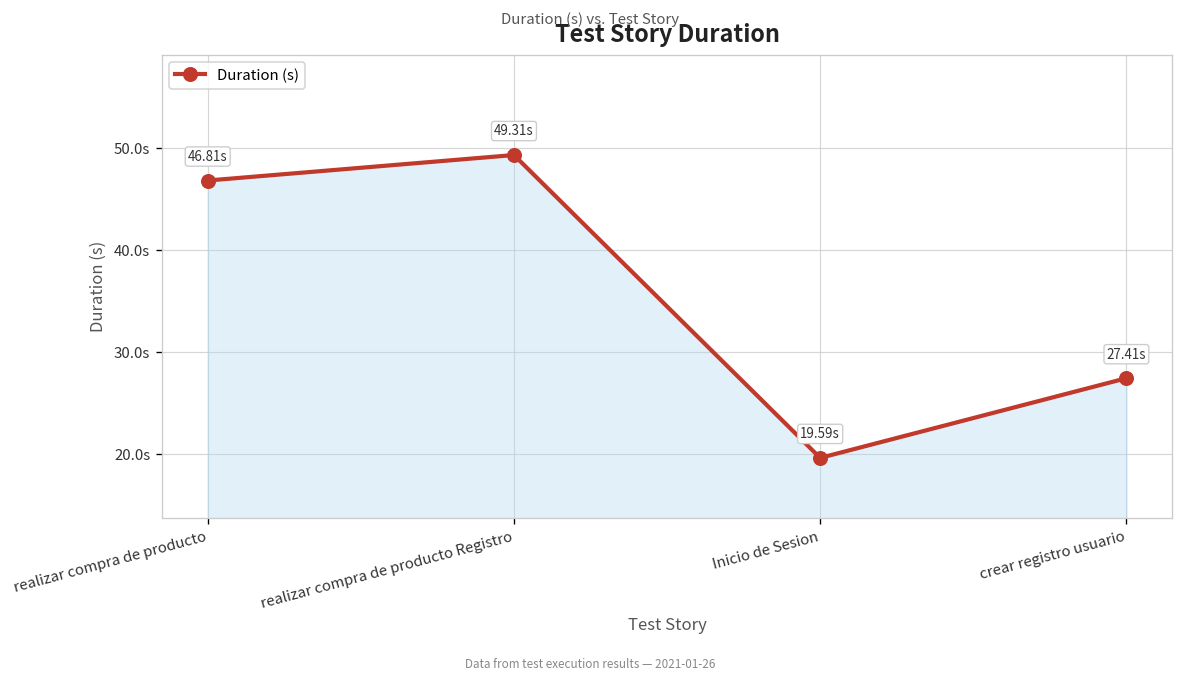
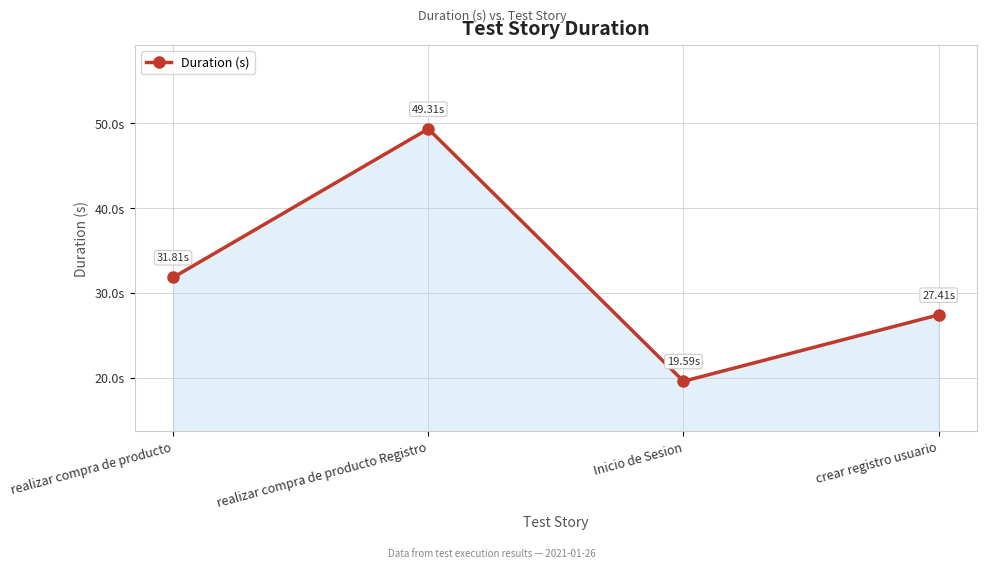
  {
-   "realizar compra de producto": "46.81s"
+   "realizar compra de producto": "31.81s"
  }
